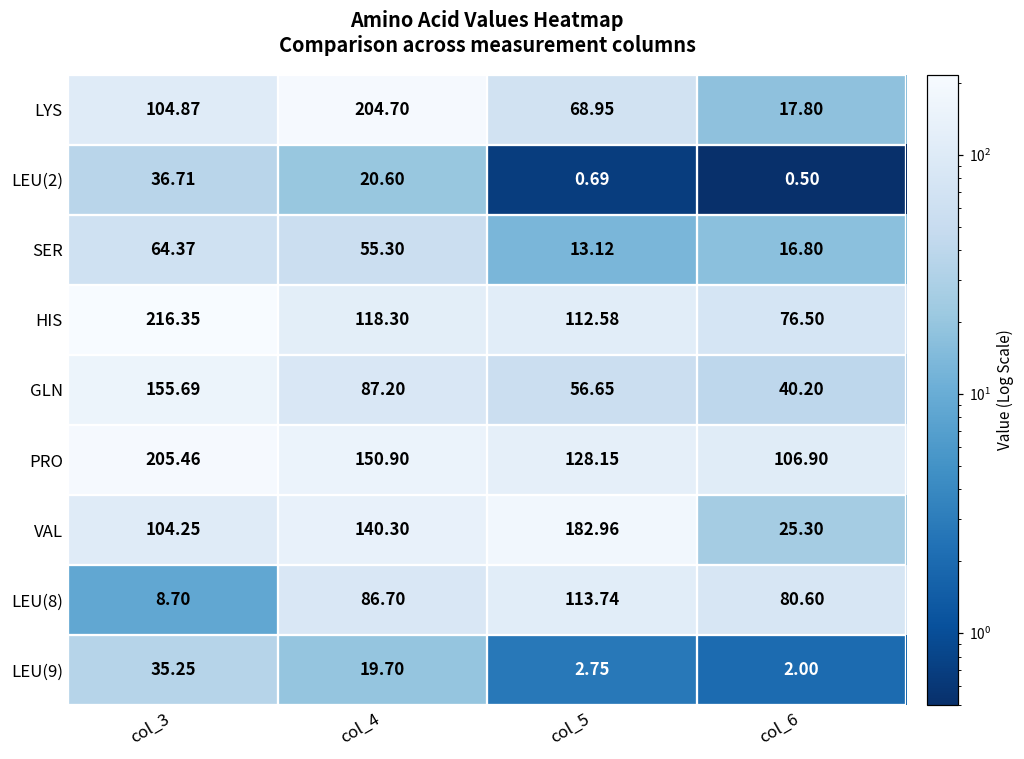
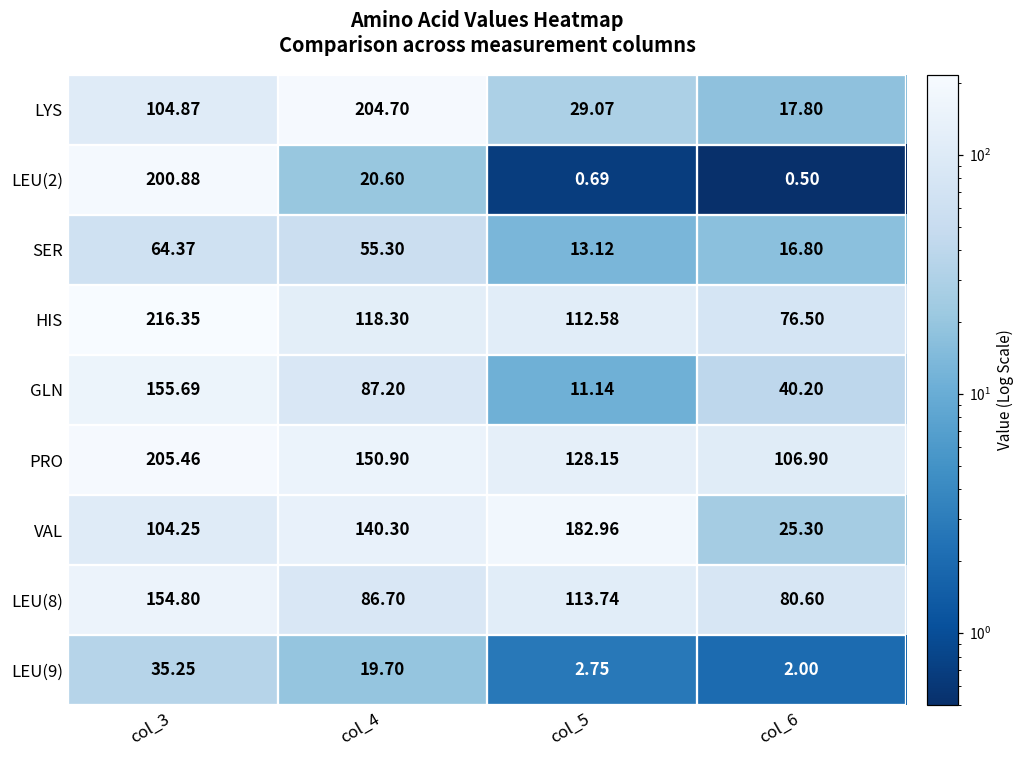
  {
    "LYS": {
      "col_3": 104.87,
      "col_4": 204.70,
-     "col_5": 68.95,
+     "col_5": 29.07,
      "col_6": 17.80
    },
    "LEU(2)": {
-     "col_3": 36.71,
+     "col_3": 200.88,
      "col_4": 20.60,
      "col_5": 0.69,
      "col_6": 0.50
    },
    "SER": {
      "col_3": 64.37,
      "col_4": 55.30,
      "col_5": 13.12,
      "col_6": 16.80
    },
    "HIS": {
      "col_3": 216.35,
      "col_4": 118.30,
      "col_5": 112.58,
      "col_6": 76.50
    },
    "GLN": {
      "col_3": 155.69,
      "col_4": 87.20,
-     "col_5": 56.65,
+     "col_5": 11.14,
      "col_6": 40.20
    },
    "PRO": {
      "col_3": 205.46,
      "col_4": 150.90,
      "col_5": 128.15,
      "col_6": 106.90
    },
    "VAL": {
      "col_3": 104.25,
      "col_4": 140.30,
      "col_5": 182.96,
      "col_6": 25.30
    },
    "LEU(8)": {
-     "col_3": 8.70,
+     "col_3": 154.80,
      "col_4": 86.70,
      "col_5": 113.74,
      "col_6": 80.60
    },
    "LEU(9)": {
      "col_3": 35.25,
      "col_4": 19.70,
      "col_5": 2.75,
      "col_6": 2.00
    }
  }
